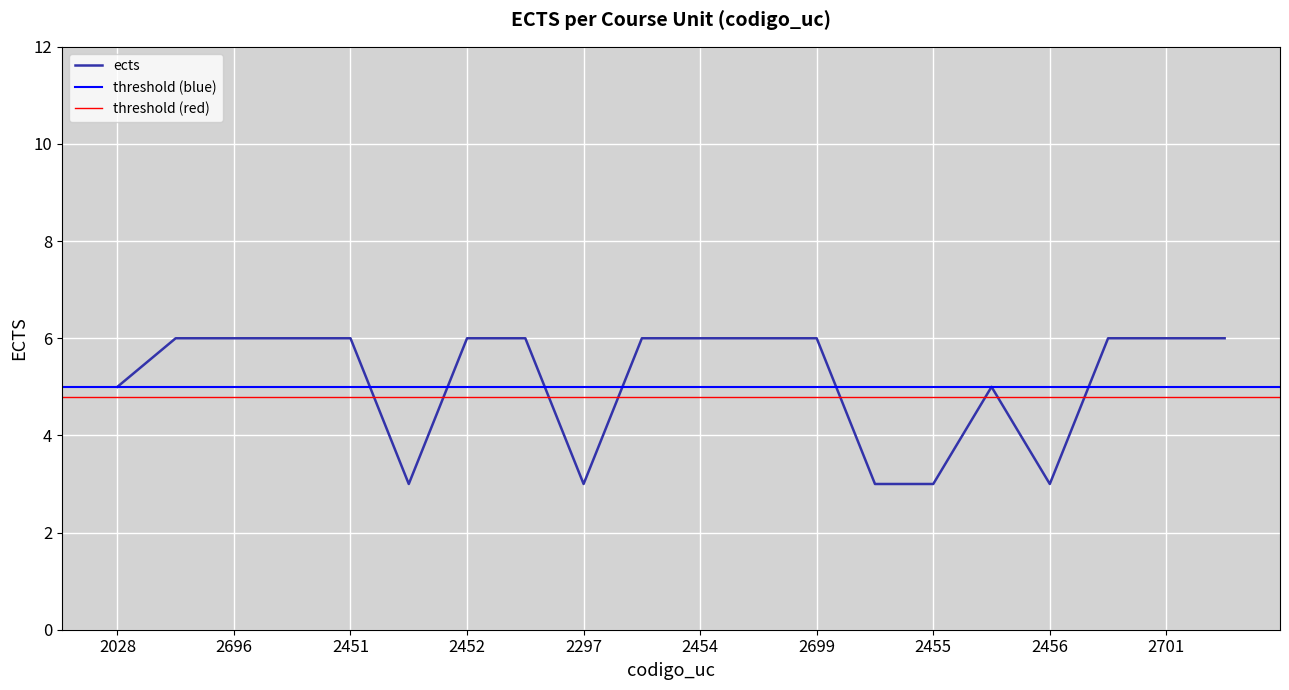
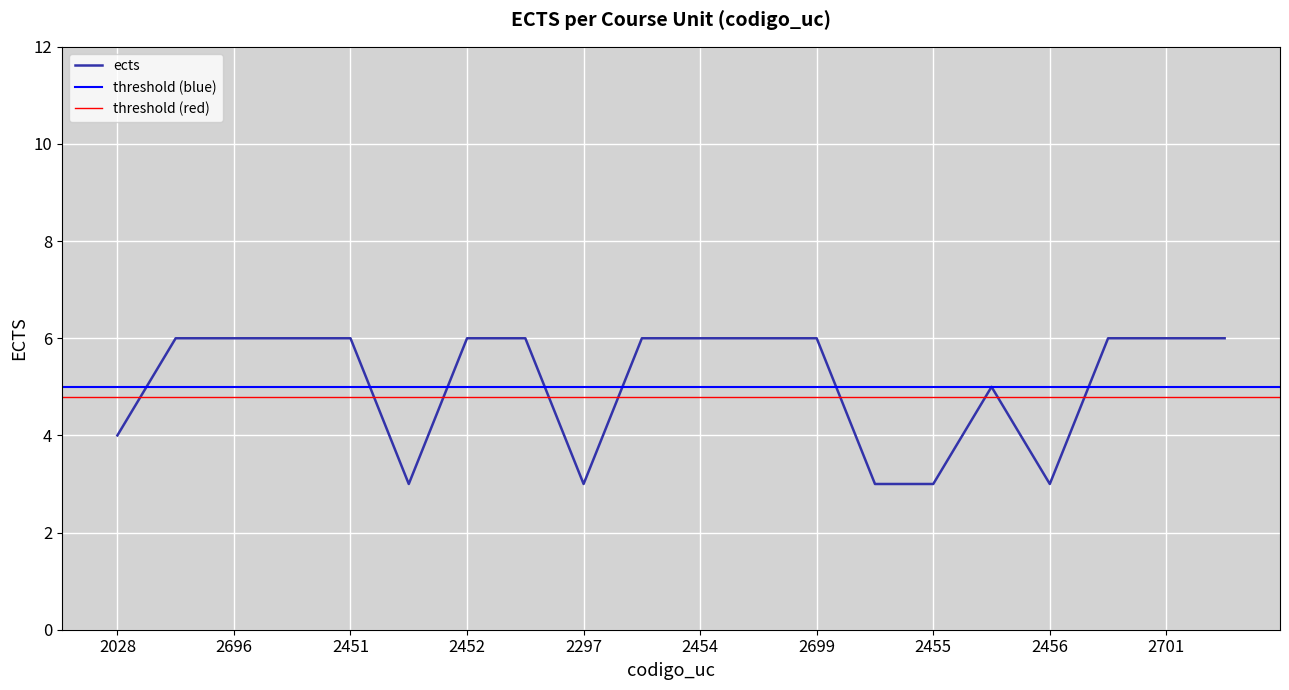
  {
-   "2028": 5,
+   "2028": 4,
    "2696": 6,
    "2451": 6,
    "2452": 6,
    "2297": 3,
    "2454": 6,
    "2699": 6,
    "2455": 3,
    "2456": 3,
    "2701": 6
  }
